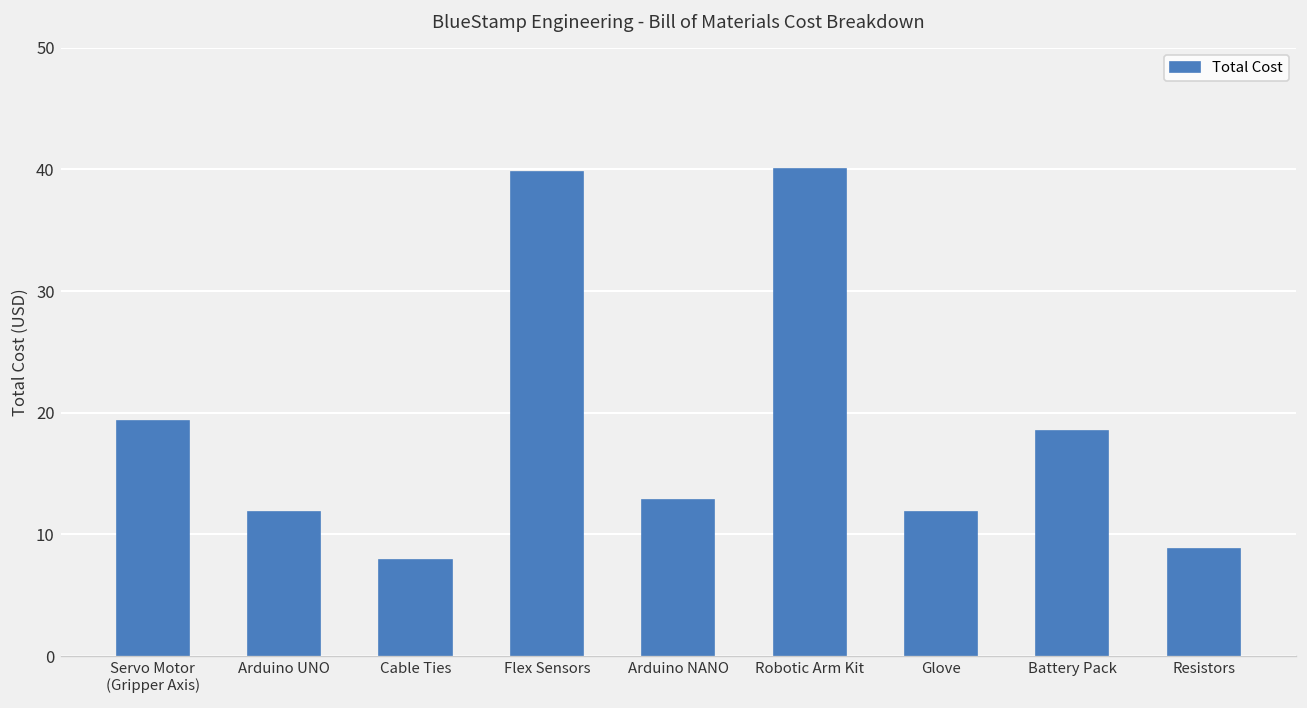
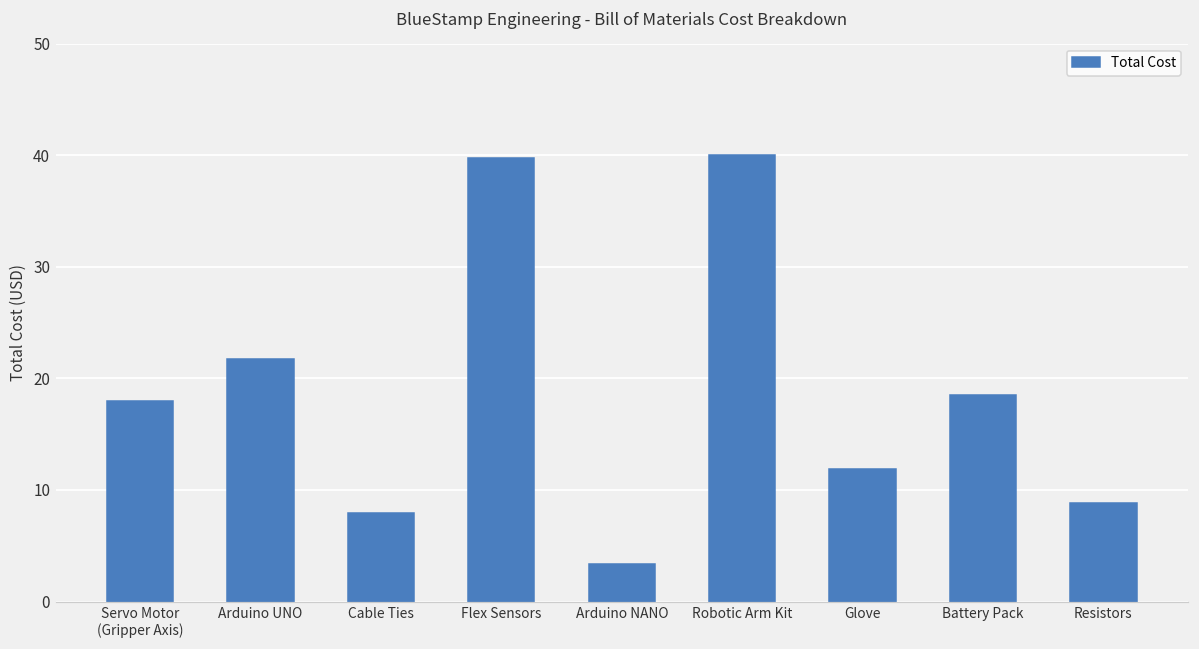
  {
-   "Servo Motor (Gripper Axis)": 19.3,
-   "Arduino UNO": 11.9,
+   "Servo Motor (Gripper Axis)": 18.0,
+   "Arduino UNO": 21.7,
    "Cable Ties": 7.9,
    "Flex Sensors": 39.8,
-   "Arduino NANO": 12.9,
+   "Arduino NANO": 3.4,
    "Robotic Arm Kit": 40.0,
    "Glove": 11.9,
    "Battery Pack": 18.5,
    "Resistors": 8.8
  }
